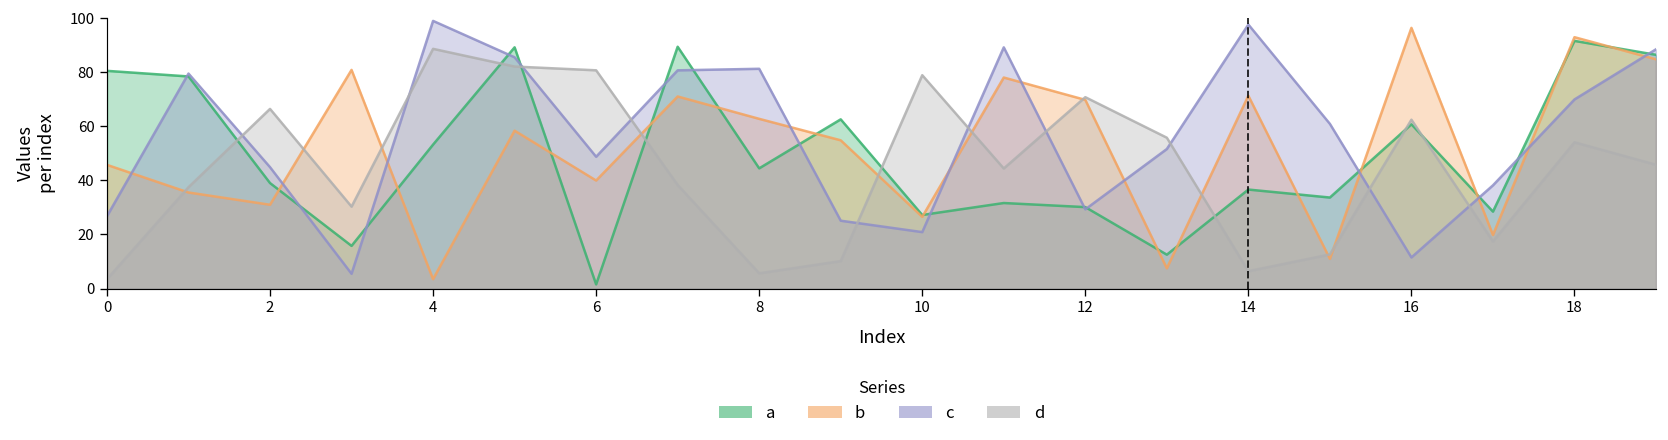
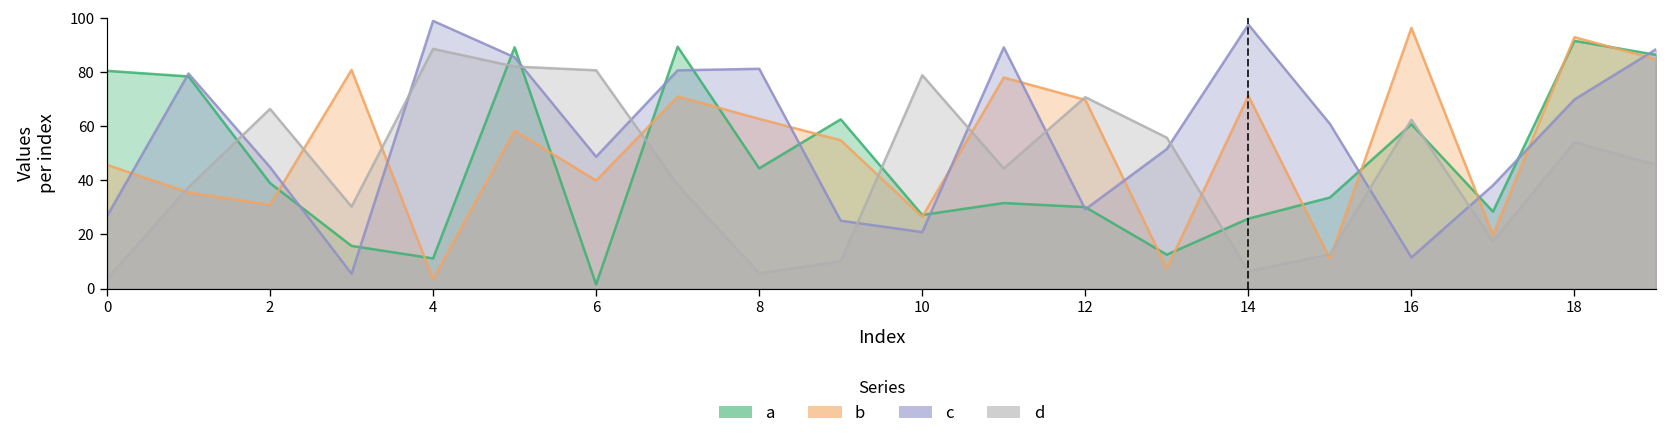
  {
    "a": {
      "0": 80,
      "2": 39,
-     "4": 53,
+     "4": 11,
      "6": 2,
      "8": 44,
-     "14": 37,
+     "14": 26,
      "16": 61,
      "18": 91
    }
  }
